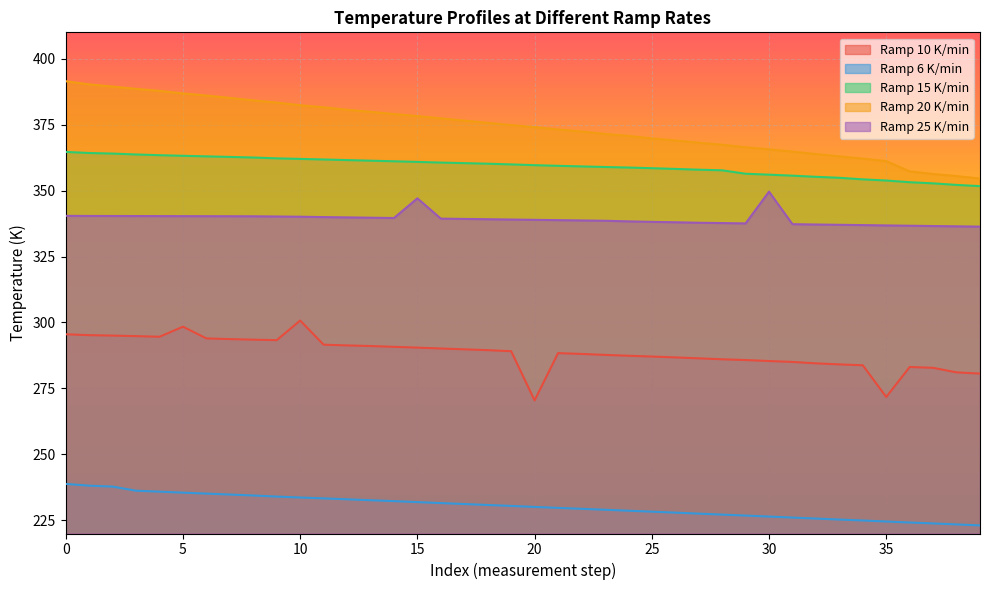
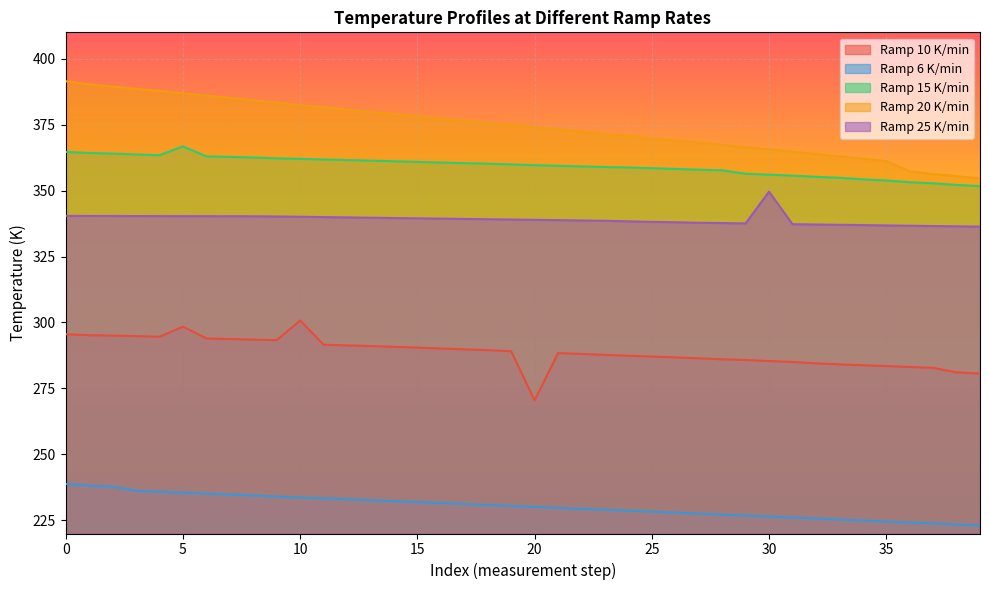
  {
    "Ramp 10 K/min": {
      "0": 296,
      "5": 298,
      "10": 301,
      "15": 290,
      "20": 270,
      "25": 287,
      "30": 285,
-     "35": 272
+     "35": 283
    },
    "Ramp 6 K/min": {
      "0": 239,
      "5": 235,
      "10": 234,
      "15": 232,
      "20": 230,
      "25": 228,
      "30": 226,
      "35": 225
    },
    "Ramp 15 K/min": {
      "0": 365,
-     "5": 363,
+     "5": 367,
      "10": 362,
      "15": 361,
      "20": 360,
      "25": 358,
      "30": 356,
      "35": 354
    },
    "Ramp 20 K/min": {
      "0": 391,
      "5": 387,
      "10": 382,
      "15": 378,
      "20": 374,
      "25": 370,
      "30": 366,
      "35": 361
    },
    "Ramp 25 K/min": {
      "0": 340,
      "5": 340,
      "10": 340,
-     "15": 347,
+     "15": 339,
      "20": 339,
      "25": 338,
      "30": 350,
      "35": 337
    }
  }
